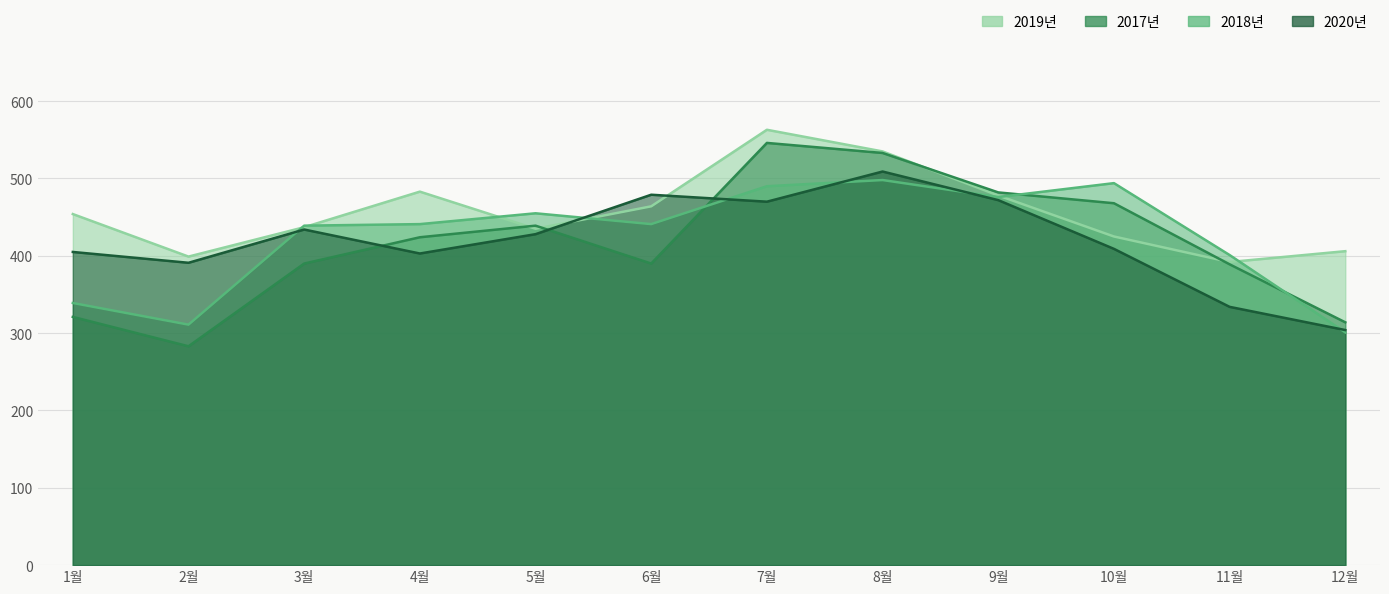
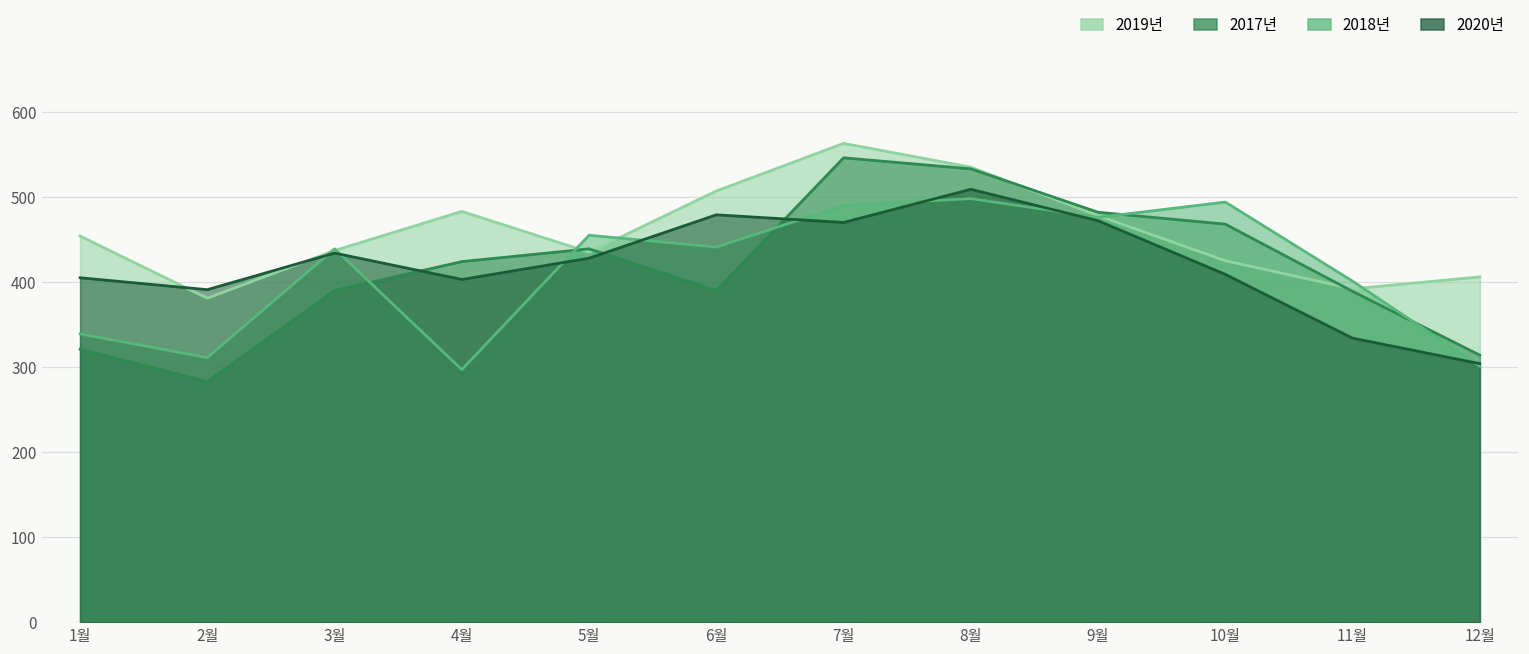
  {
    "2019년": {
      "1월": 450,
-     "2월": 400,
+     "2월": 380,
      "4월": 480,
      "5월": 440,
-     "6월": 460,
+     "6월": 510,
      "7월": 560,
      "10월": 430,
      "12월": 410
    },
    "2018년": {
      "1월": 340,
      "2월": 310,
-     "4월": 440,
+     "4월": 300,
      "5월": 460,
      "6월": 440,
      "7월": 490,
      "8월": 500,
      "10월": 490,
      "11월": 400
    }
  }
